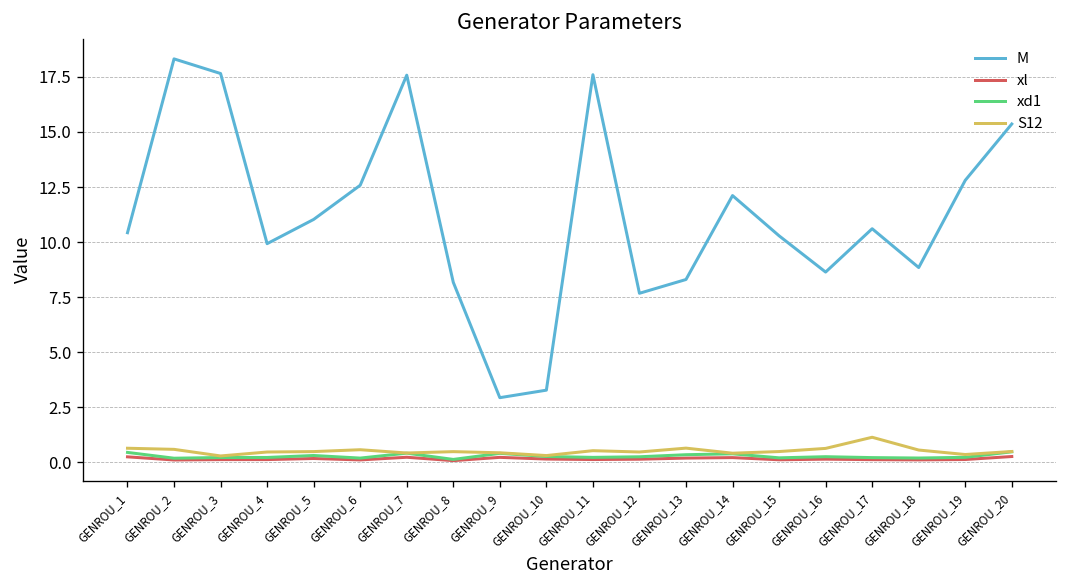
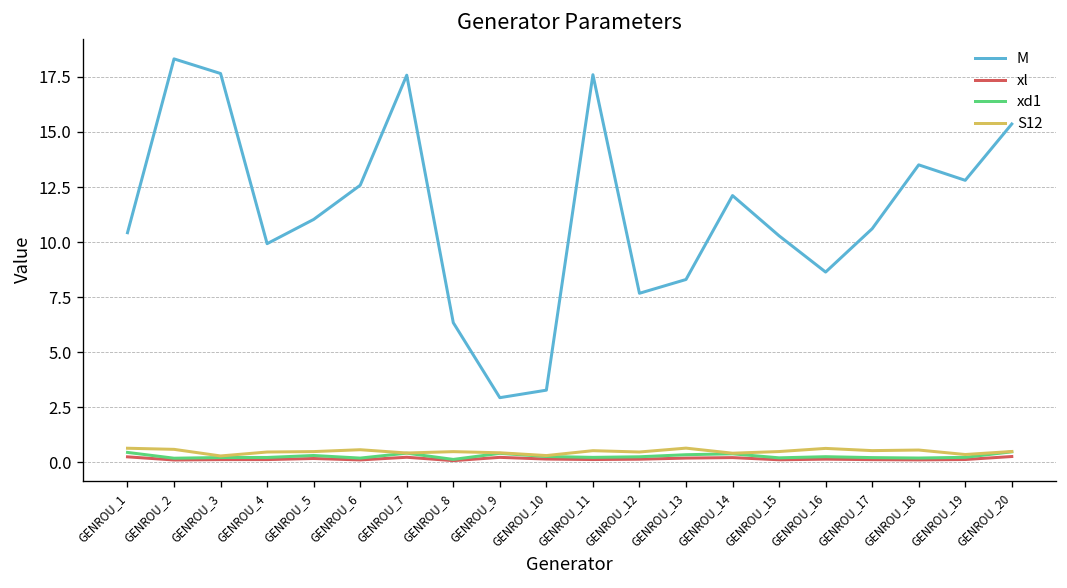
  {
    "M": {
      "GENROU_1": 10.4,
      "GENROU_2": 18.3,
      "GENROU_3": 17.7,
      "GENROU_4": 9.9,
      "GENROU_5": 11.0,
      "GENROU_6": 12.6,
      "GENROU_7": 17.6,
-     "GENROU_8": 8.2,
+     "GENROU_8": 6.3,
      "GENROU_9": 2.9,
      "GENROU_10": 3.3,
      "GENROU_11": 17.6,
      "GENROU_12": 7.7,
      "GENROU_13": 8.3,
      "GENROU_14": 12.1,
      "GENROU_15": 10.3,
      "GENROU_16": 8.6,
      "GENROU_17": 10.6,
-     "GENROU_18": 8.8,
+     "GENROU_18": 13.5,
      "GENROU_19": 12.8,
      "GENROU_20": 15.4
    },
    "xl": {
      "GENROU_1": 0.2,
      "GENROU_7": 0.2,
      "GENROU_9": 0.2,
      "GENROU_13": 0.2,
      "GENROU_14": 0.2,
      "GENROU_20": 0.3
    },
    "xd1": {
      "GENROU_1": 0.4,
      "GENROU_13": 0.3
    },
    "S12": {
      "GENROU_1": 0.6,
      "GENROU_2": 0.6,
      "GENROU_4": 0.5,
      "GENROU_5": 0.5,
      "GENROU_6": 0.6,
      "GENROU_8": 0.5,
      "GENROU_11": 0.5,
      "GENROU_12": 0.5,
      "GENROU_13": 0.6,
      "GENROU_15": 0.5,
      "GENROU_16": 0.6,
-     "GENROU_17": 1.1,
+     "GENROU_17": 0.5,
      "GENROU_18": 0.5
    }
  }
